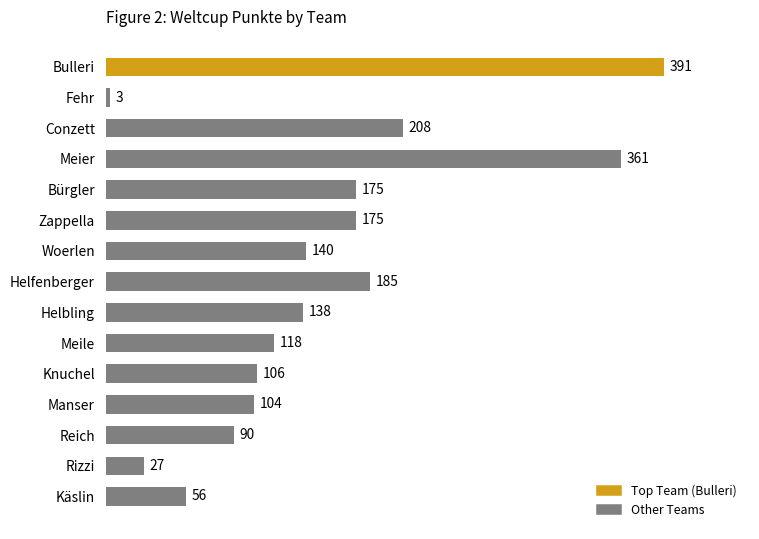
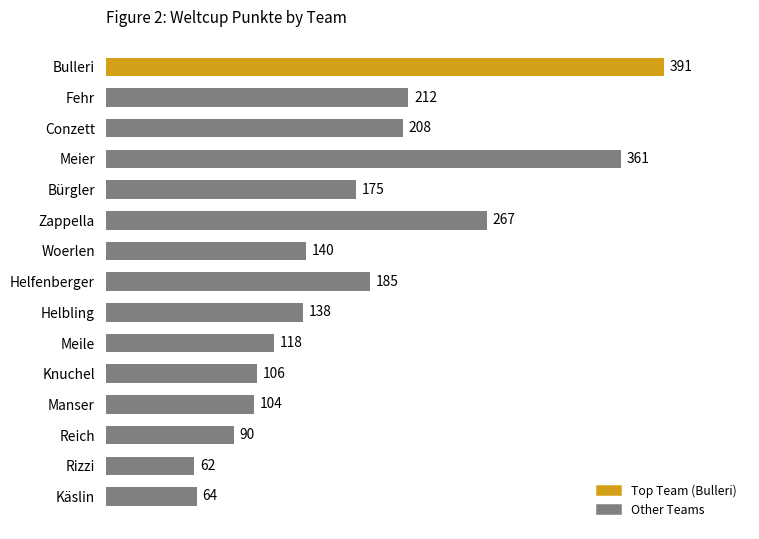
  {
    "Bulleri": 391,
-   "Fehr": 3,
+   "Fehr": 212,
    "Conzett": 208,
    "Meier": 361,
    "Bürgler": 175,
-   "Zappella": 175,
+   "Zappella": 267,
    "Woerlen": 140,
    "Helfenberger": 185,
    "Helbling": 138,
    "Meile": 118,
    "Knuchel": 106,
    "Manser": 104,
    "Reich": 90,
-   "Rizzi": 27,
-   "Käslin": 56
+   "Rizzi": 62,
+   "Käslin": 64
  }
